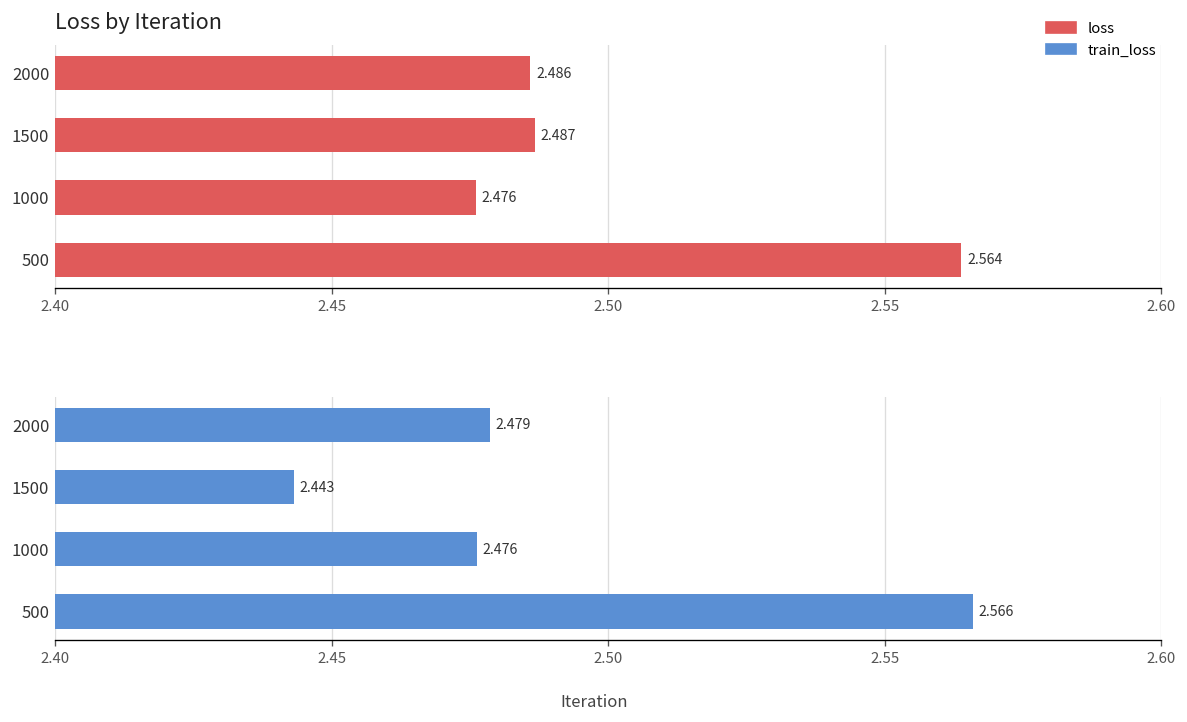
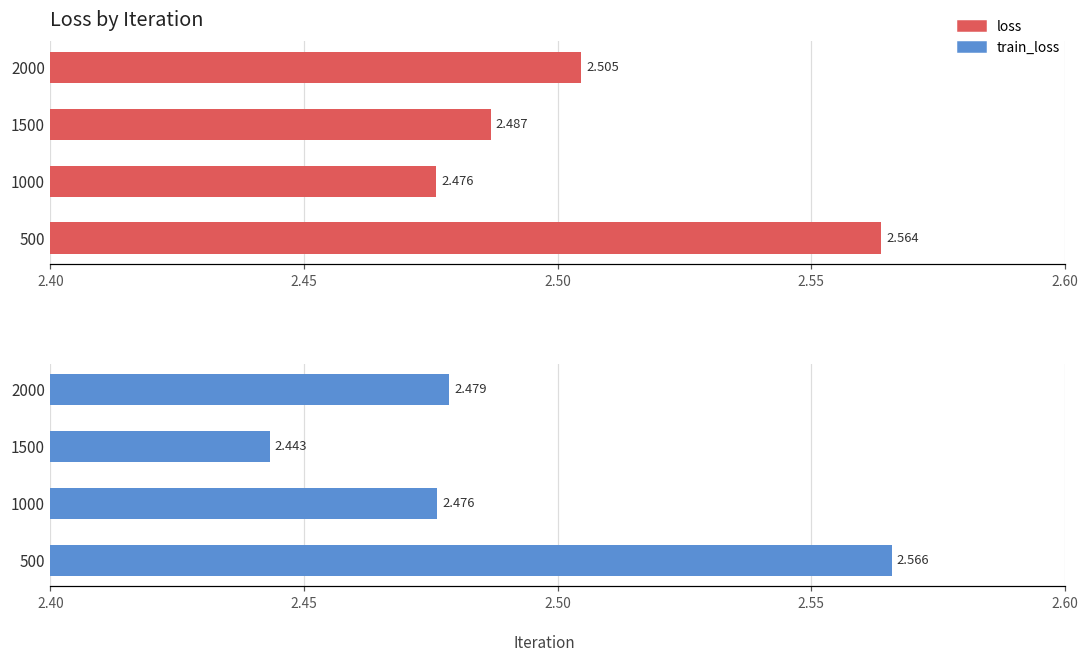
  {
    "Loss by Iteration": {
-     "2000": 2.486,
+     "2000": 2.505,
      "1500": 2.487,
      "1000": 2.476,
      "500": 2.564
    }
  }
